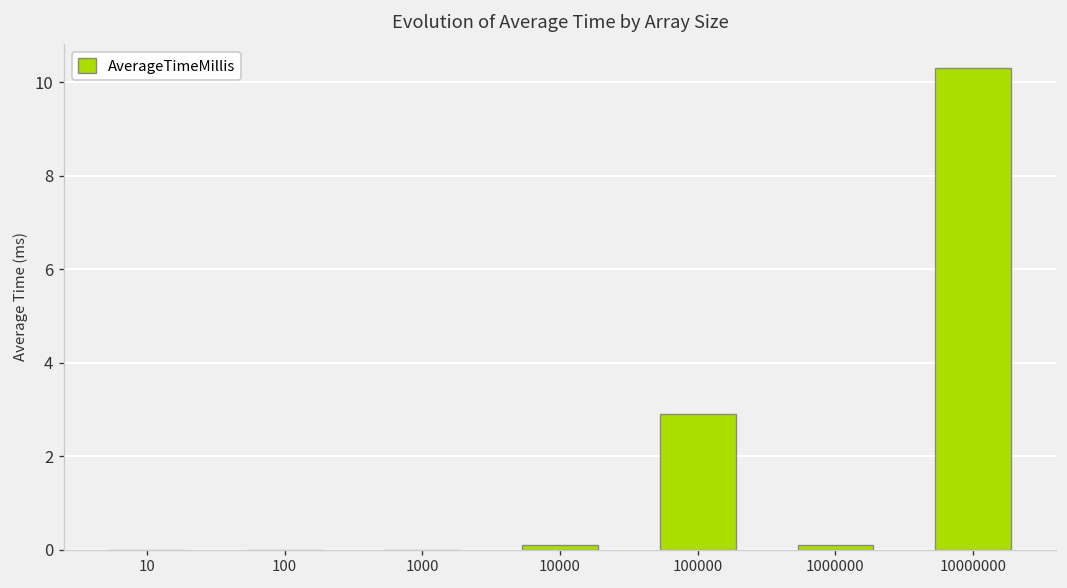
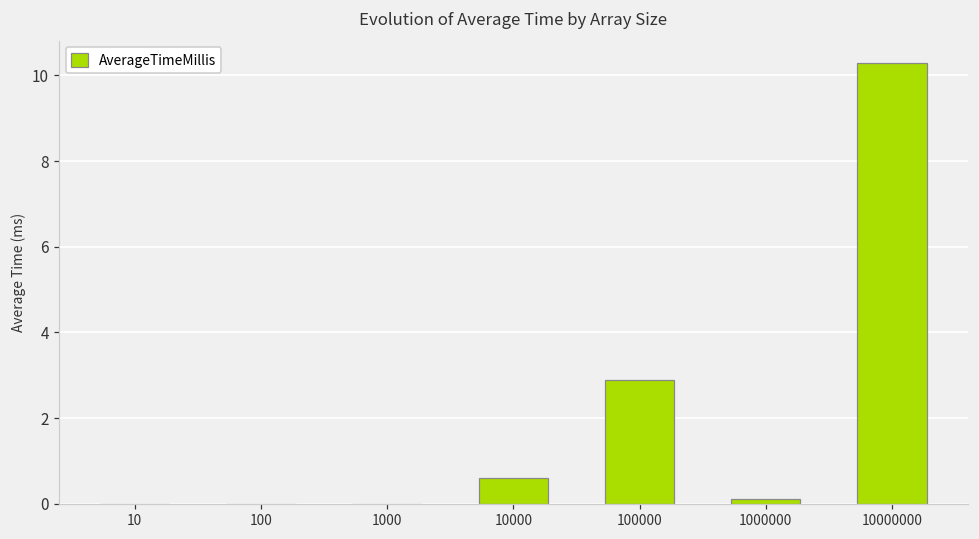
  {
    "10": 0.0,
    "100": 0.0,
    "1000": 0.0,
-   "10000": 0.1,
+   "10000": 0.6,
    "100000": 2.9,
    "1000000": 0.1,
    "10000000": 10.3
  }
